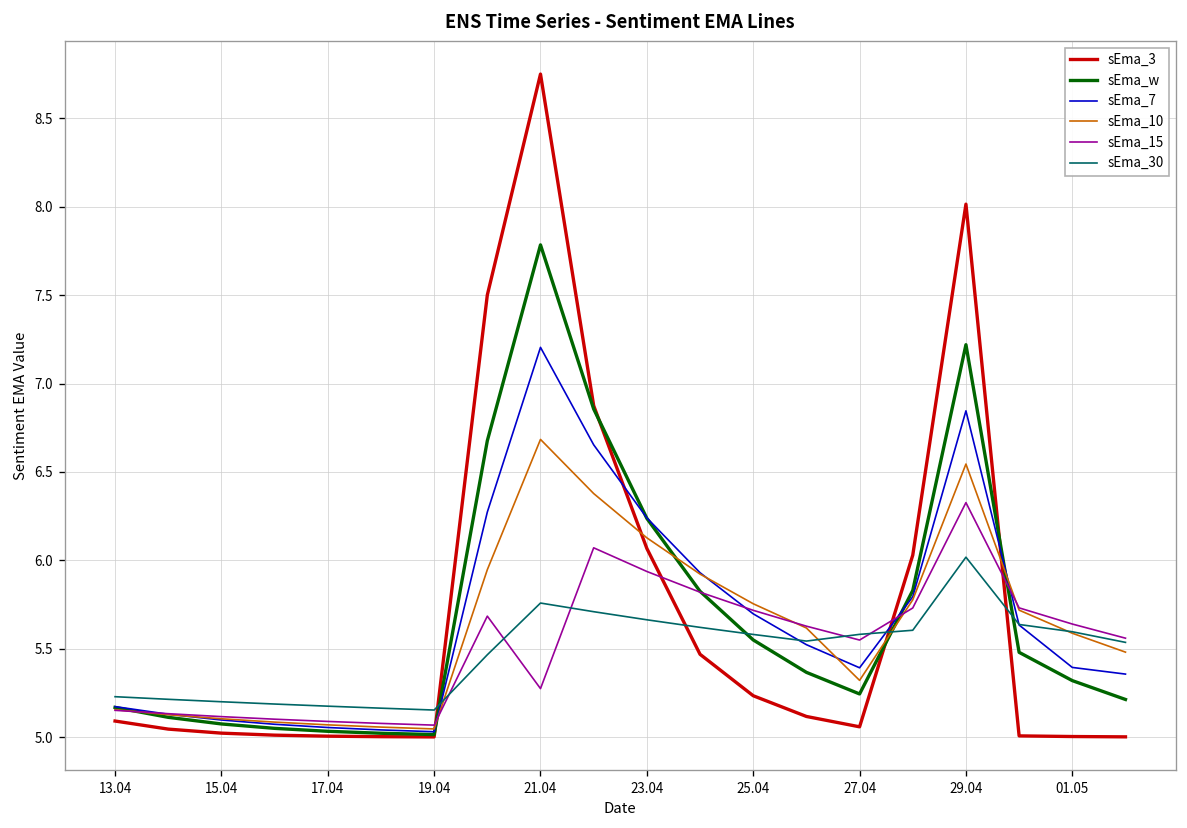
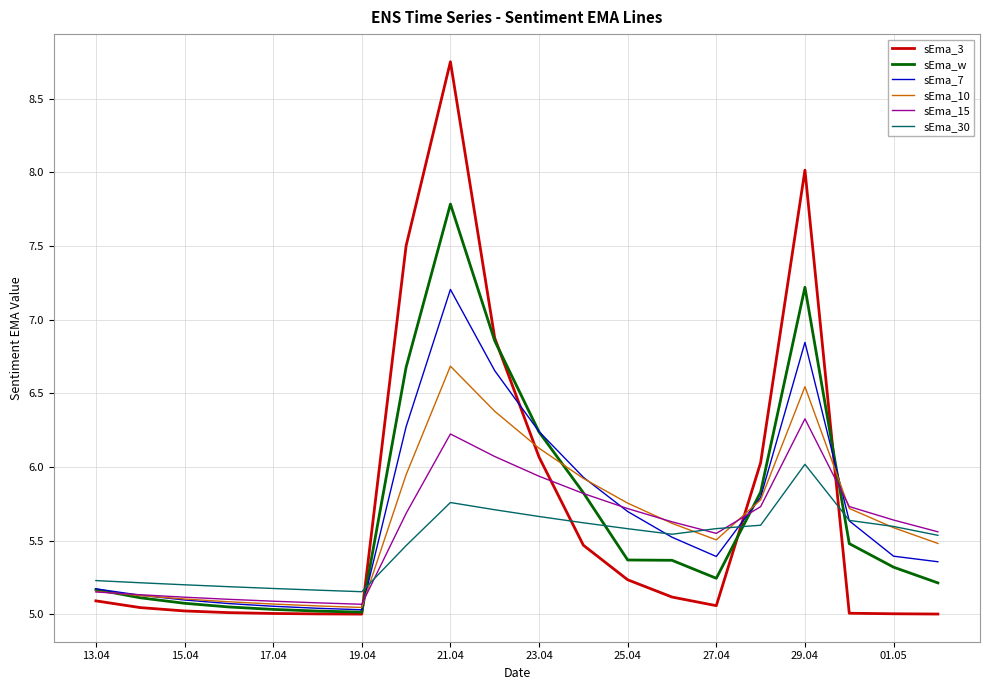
  {
    "sEma_3": {
      "13.04": 5.09,
      "15.04": 5.02,
      "17.04": 5.01,
      "21.04": 8.75,
      "23.04": 6.07,
      "25.04": 5.23,
      "27.04": 5.06,
      "29.04": 8.01,
      "01.05": 5.00
    },
    "sEma_w": {
      "15.04": 5.07,
      "17.04": 5.03,
      "21.04": 7.78,
-     "25.04": 5.55,
+     "25.04": 5.37,
      "27.04": 5.24,
      "29.04": 7.22,
      "01.05": 5.32
    },
    "sEma_7": {
      "21.04": 7.20,
      "25.04": 5.70,
      "27.04": 5.39,
      "29.04": 6.85,
      "01.05": 5.39
    },
    "sEma_10": {
      "21.04": 6.68,
      "23.04": 6.13,
      "25.04": 5.75,
-     "27.04": 5.32,
+     "27.04": 5.51,
      "29.04": 6.54
    },
    "sEma_15": {
      "17.04": 5.09,
      "19.04": 5.07,
-     "21.04": 5.27,
+     "21.04": 6.22,
      "23.04": 5.94,
      "25.04": 5.72,
      "27.04": 5.55,
      "29.04": 6.33,
      "01.05": 5.64
    },
    "sEma_30": {
      "13.04": 5.23,
      "15.04": 5.20,
      "17.04": 5.18,
      "19.04": 5.15,
      "21.04": 5.76,
      "23.04": 5.66,
      "25.04": 5.58,
      "27.04": 5.58,
      "29.04": 6.02
    }
  }
